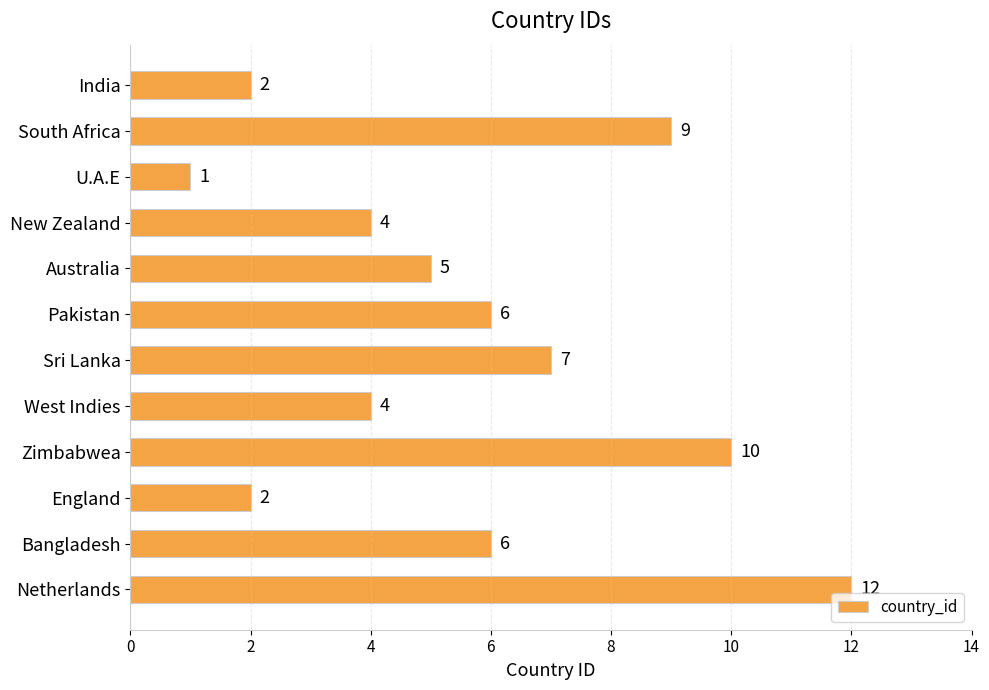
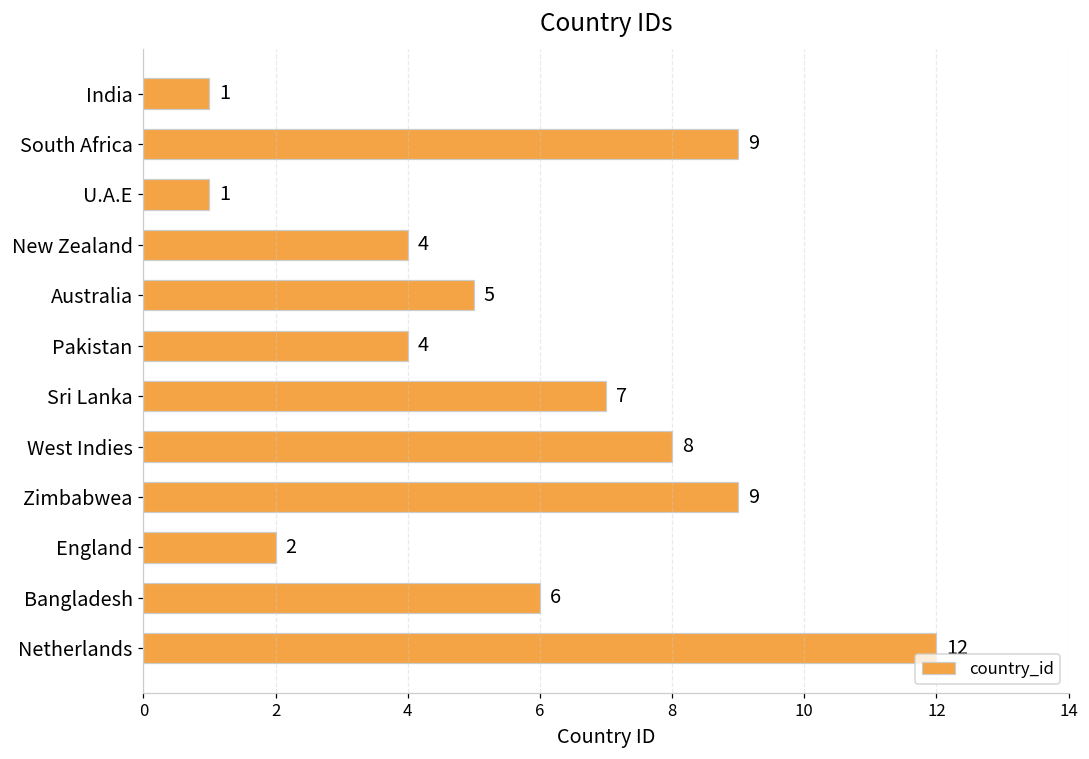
  {
-   "India": 2,
+   "India": 1,
    "South Africa": 9,
    "U.A.E": 1,
    "New Zealand": 4,
    "Australia": 5,
-   "Pakistan": 6,
+   "Pakistan": 4,
    "Sri Lanka": 7,
-   "West Indies": 4,
-   "Zimbabwea": 10,
+   "West Indies": 8,
+   "Zimbabwea": 9,
    "England": 2,
    "Bangladesh": 6
  }
